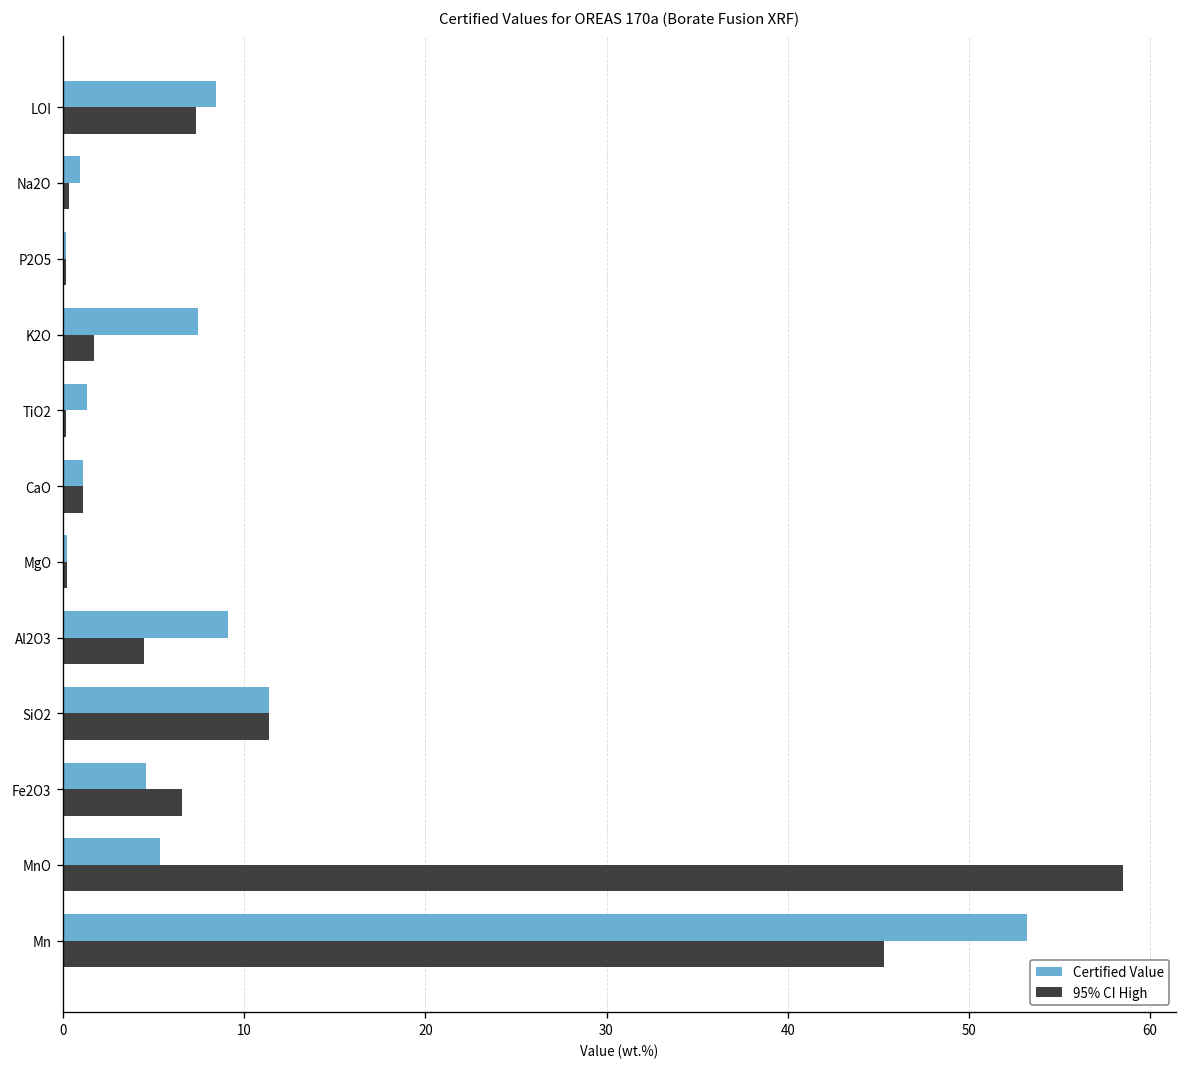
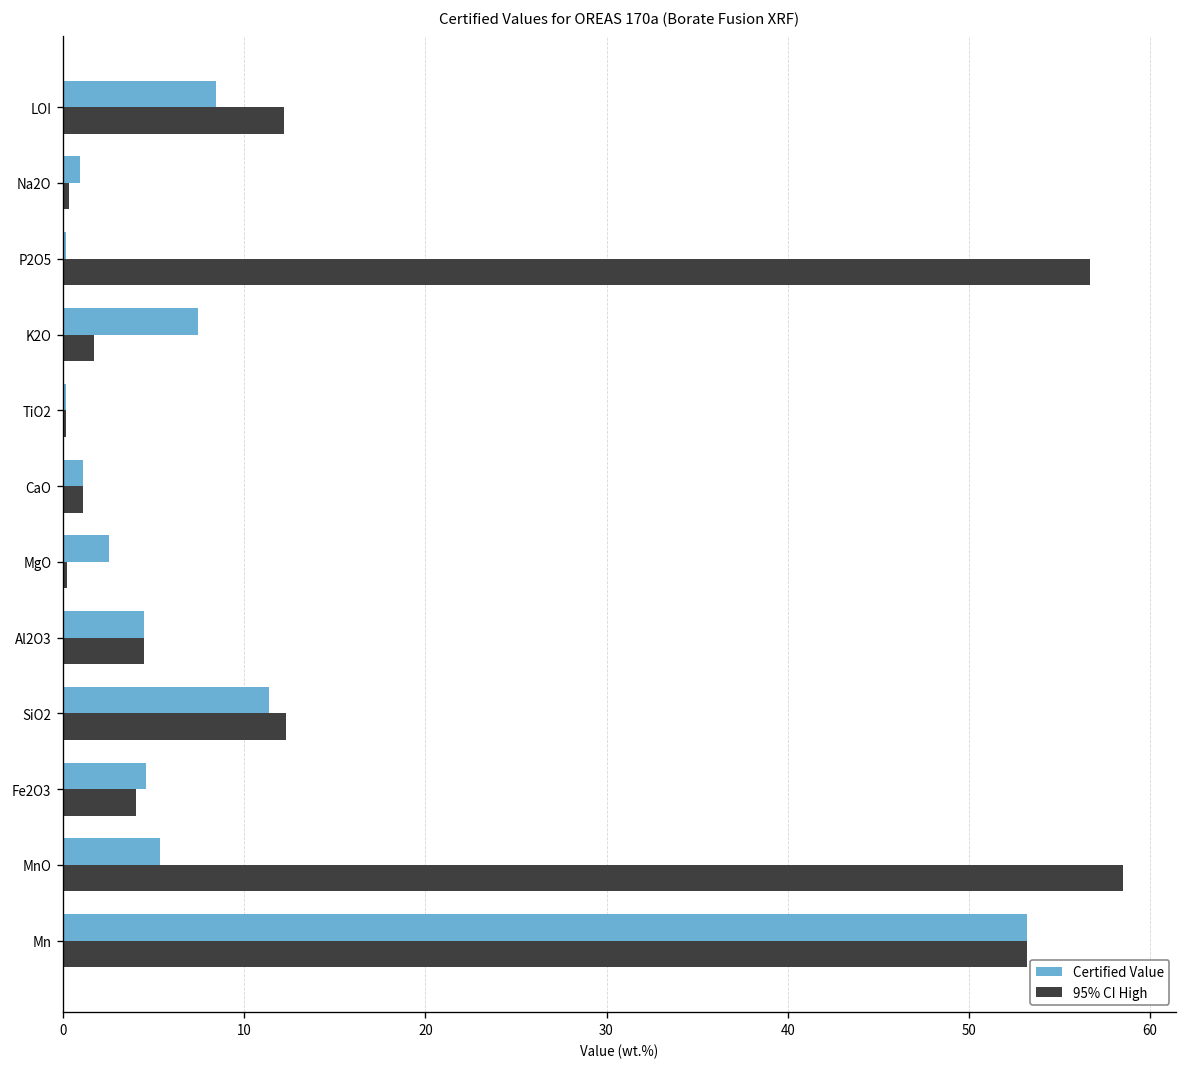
  {
    "Certified Value": {
      "LOI": 8.5,
      "Na2O": 0.9,
      "K2O": 7.4,
-     "TiO2": 1.3,
+     "TiO2": 0.2,
      "CaO": 1.1,
-     "MgO": 0.2,
-     "Al2O3": 9.1,
+     "MgO": 2.5,
+     "Al2O3": 4.4,
      "SiO2": 11.3,
      "Fe2O3": 4.6,
      "MnO": 5.3,
      "Mn": 53.2
    },
    "95% CI High": {
-     "LOI": 7.3,
+     "LOI": 12.2,
      "Na2O": 0.3,
-     "P2O5": 0.2,
+     "P2O5": 56.7,
      "K2O": 1.7,
      "TiO2": 0.2,
      "CaO": 1.1,
      "MgO": 0.2,
      "Al2O3": 4.5,
-     "SiO2": 11.4,
-     "Fe2O3": 6.6,
+     "SiO2": 12.3,
+     "Fe2O3": 4.0,
      "MnO": 58.5,
-     "Mn": 45.3
+     "Mn": 53.2
    }
  }
